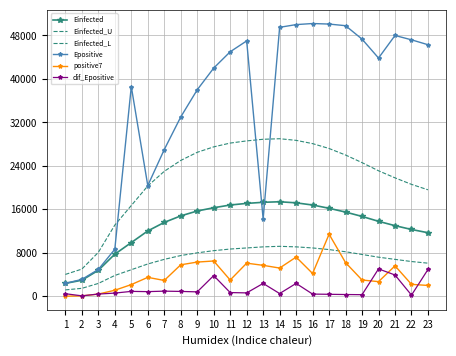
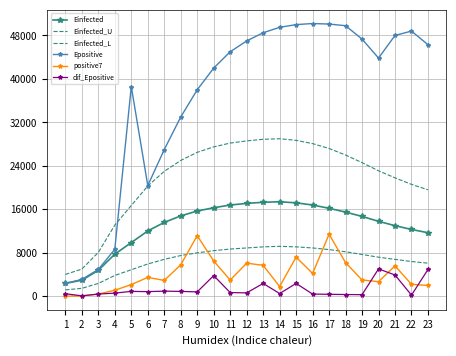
  {
    "Epositive": {
      "4": 9000,
      "5": 39000,
      "7": 27000,
      "8": 33000,
      "9": 38000,
      "10": 42000,
      "11": 45000,
      "12": 47000,
-     "13": 14000,
+     "13": 49000,
      "14": 50000,
      "15": 50000,
      "16": 50000,
      "17": 50000,
      "18": 50000,
      "19": 47000,
      "20": 44000,
      "21": 48000,
-     "22": 47000,
+     "22": 49000,
      "23": 46000
    },
    "positive7": {
      "4": 1000,
      "5": 2000,
      "6": 3000,
      "7": 3000,
      "8": 6000,
-     "9": 6000,
+     "9": 11000,
      "10": 7000,
      "11": 3000,
      "12": 6000,
      "13": 6000,
-     "14": 5000,
+     "14": 2000,
      "15": 7000,
      "16": 4000,
      "17": 11000,
      "18": 6000,
      "19": 3000,
      "20": 3000,
      "21": 6000,
      "22": 2000,
      "23": 2000
    },
    "dif_Epositive": {
      "4": 1000,
      "5": 1000,
      "6": 1000,
      "7": 1000,
      "8": 1000,
      "9": 1000,
      "10": 4000,
      "11": 1000,
      "12": 1000,
      "13": 2000,
      "14": 1000,
      "15": 2000,
      "16": 0,
      "17": 0,
      "18": 0,
      "19": 0,
      "20": 5000,
      "21": 4000,
      "22": 0,
      "23": 5000
    }
  }
